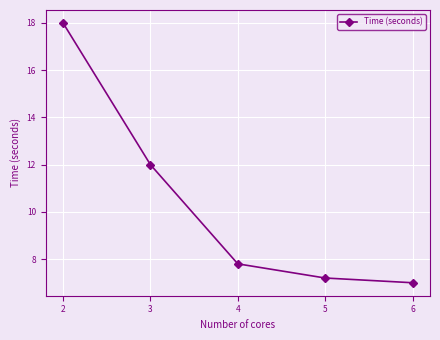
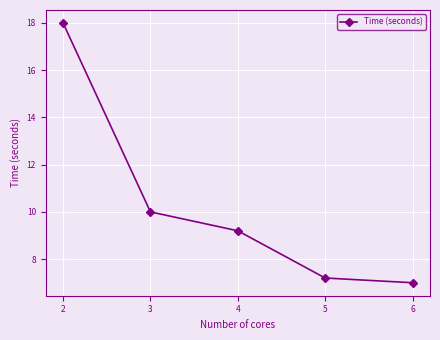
  {
    "2": 18.0,
-   "3": 12,
-   "4": 7.8,
+   "3": 10,
+   "4": 9.2,
    "5": 7.2,
    "6": 7.0
  }
